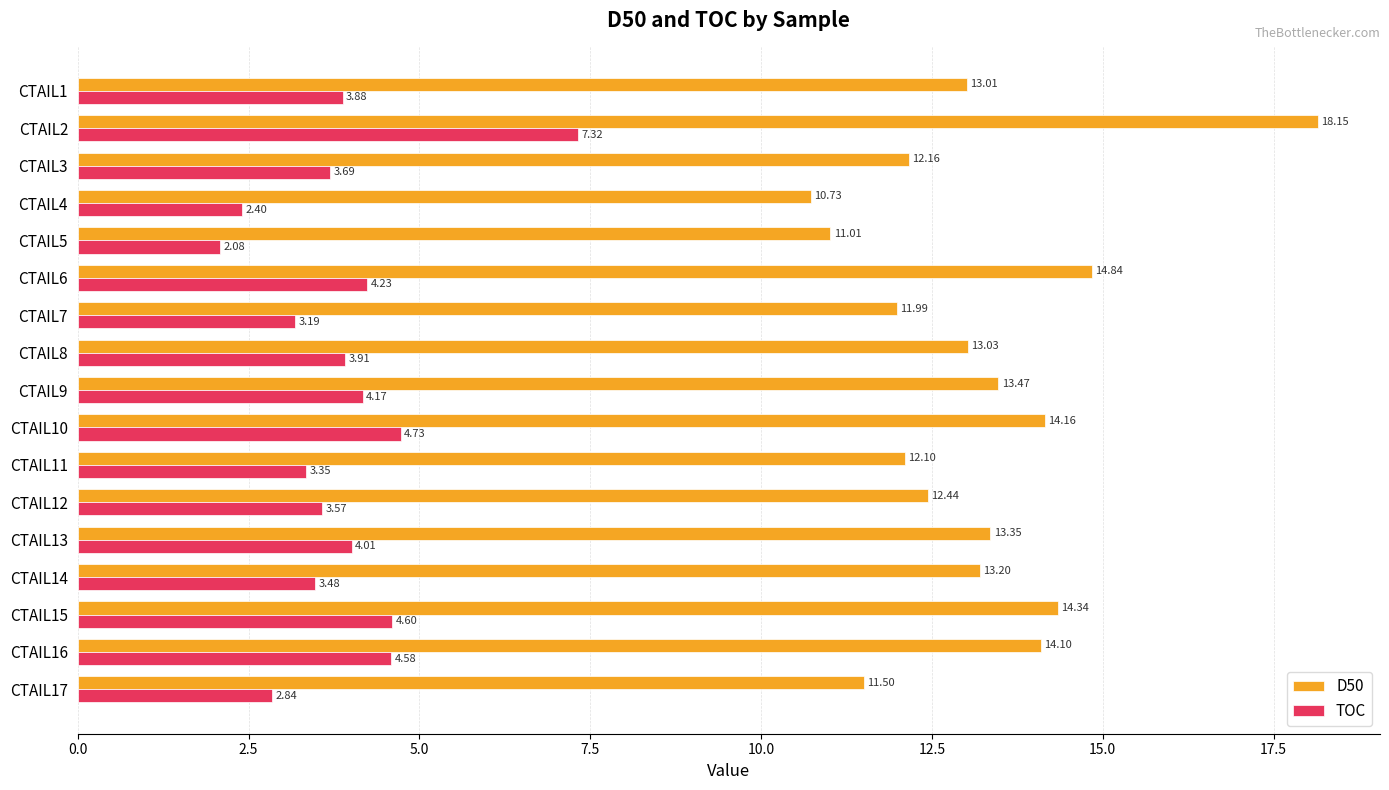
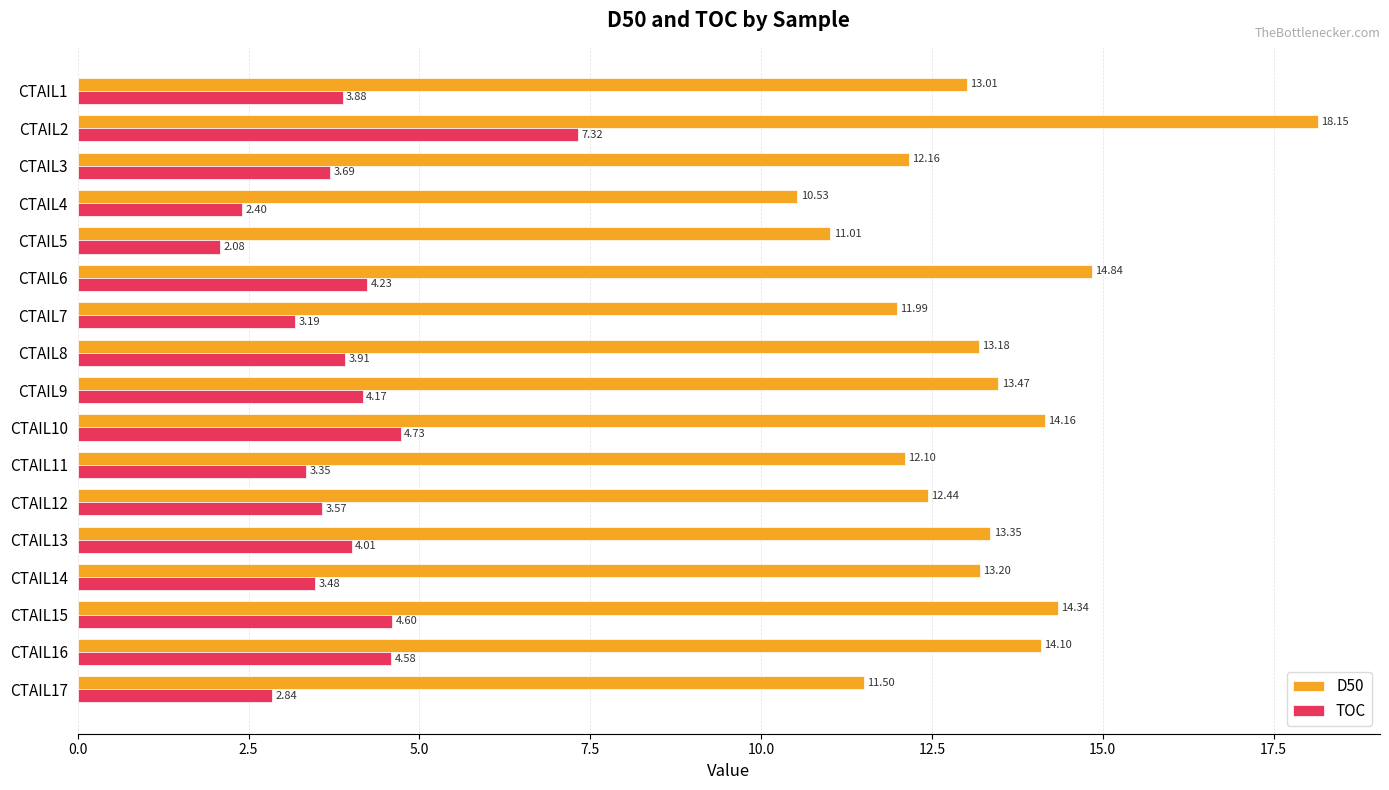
  {
    "D50": {
      "CTAIL1": 13.01,
      "CTAIL2": 18.15,
      "CTAIL3": 12.16,
-     "CTAIL4": 10.73,
+     "CTAIL4": 10.53,
      "CTAIL5": 11.01,
      "CTAIL6": 14.84,
      "CTAIL7": 11.99,
-     "CTAIL8": 13.03,
+     "CTAIL8": 13.18,
      "CTAIL9": 13.47,
      "CTAIL10": 14.16,
      "CTAIL11": 12.10,
      "CTAIL12": 12.44,
      "CTAIL13": 13.35,
      "CTAIL14": 13.20,
      "CTAIL15": 14.34,
      "CTAIL16": 14.10,
      "CTAIL17": 11.50
    },
    "TOC": {
      "CTAIL1": 3.88,
      "CTAIL2": 7.32,
      "CTAIL3": 3.69,
      "CTAIL4": 2.40,
      "CTAIL5": 2.08,
      "CTAIL6": 4.23,
      "CTAIL7": 3.19,
      "CTAIL8": 3.91,
      "CTAIL9": 4.17,
      "CTAIL10": 4.73,
      "CTAIL11": 3.35,
      "CTAIL12": 3.57,
      "CTAIL13": 4.01,
      "CTAIL14": 3.48,
      "CTAIL15": 4.60,
      "CTAIL16": 4.58,
      "CTAIL17": 2.84
    }
  }
